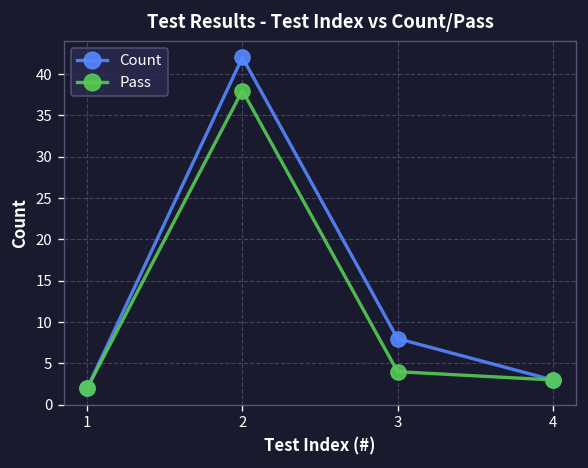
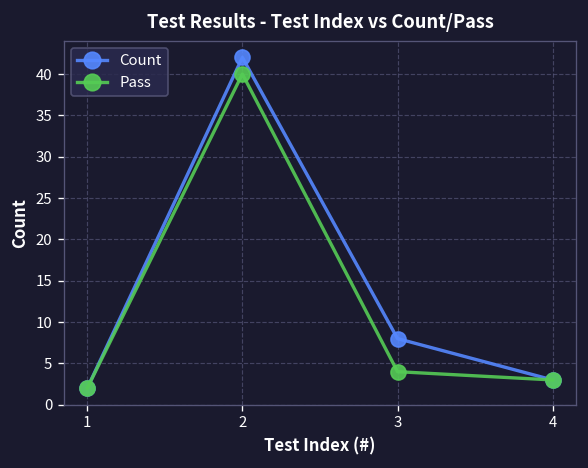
  {
    "Count": {
      "2": 42,
      "3": 8
    },
    "Pass": {
-     "2": 38,
+     "2": 40,
      "3": 4
    }
  }
